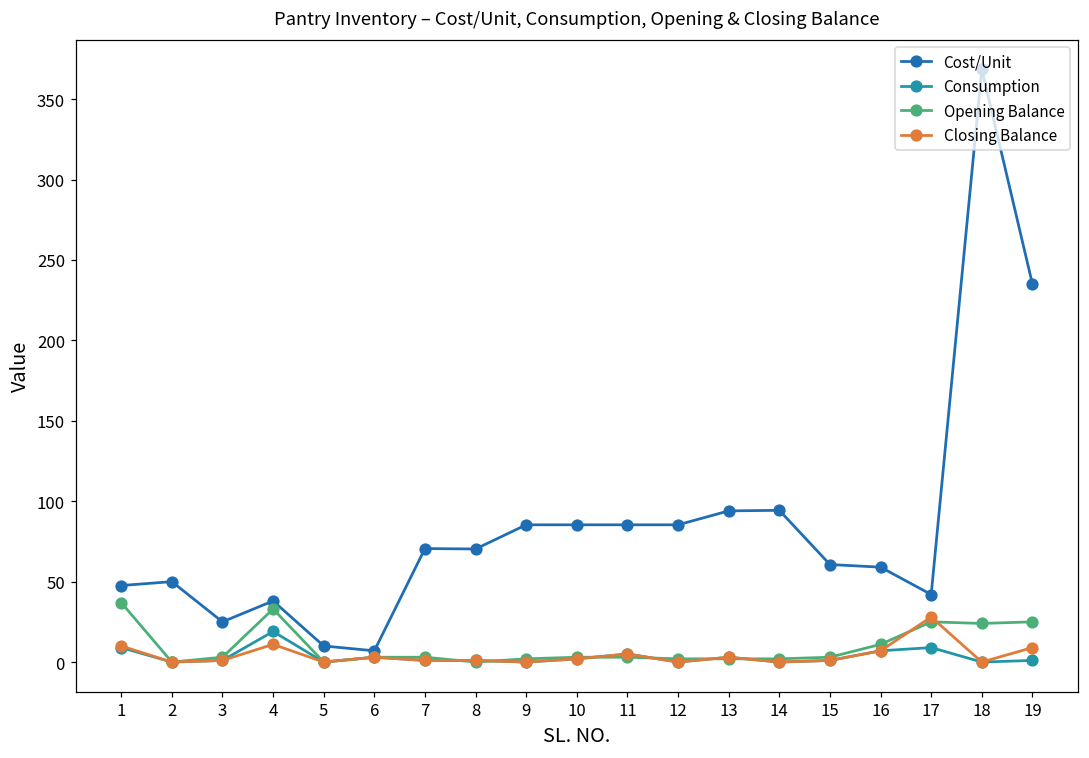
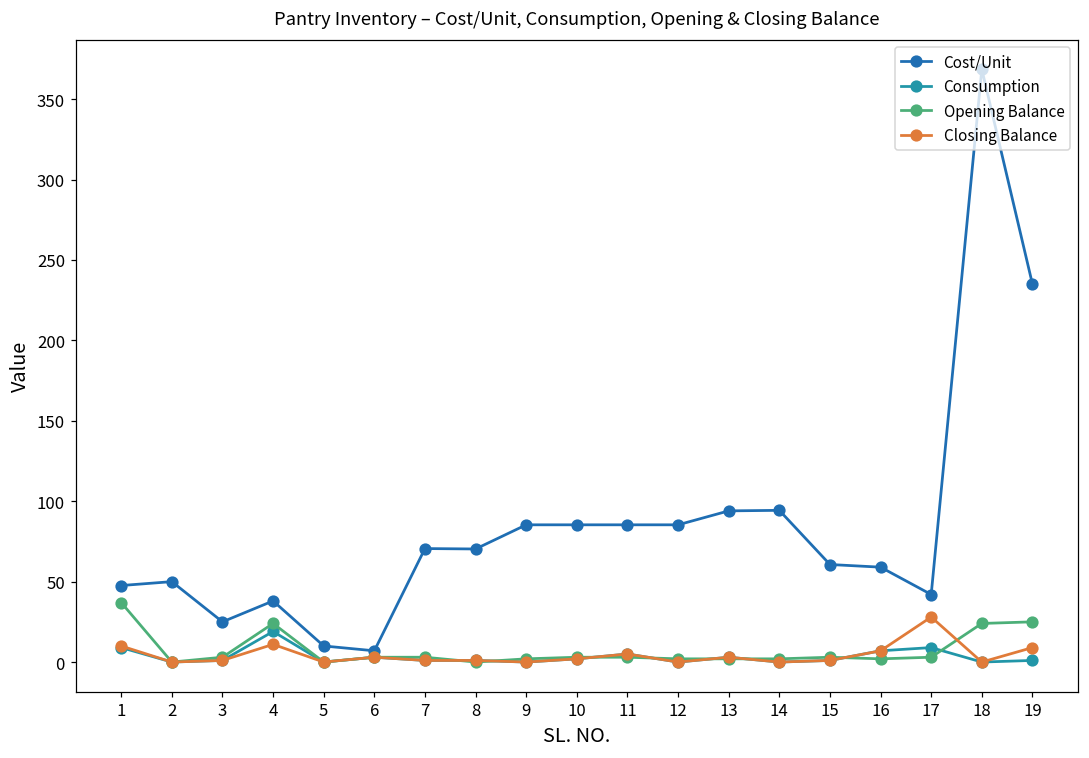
  {
    "Opening Balance": {
      "1": 37,
      "3": 3,
-     "4": 33,
+     "4": 24,
      "7": 3,
      "9": 2,
      "11": 3,
      "12": 2,
      "14": 2,
      "15": 3,
-     "16": 11,
-     "17": 25,
+     "16": 2,
+     "17": 3,
      "18": 24,
      "19": 25
    },
    "Closing Balance": {
      "4": 11,
      "17": 28,
      "19": 9
    }
  }
